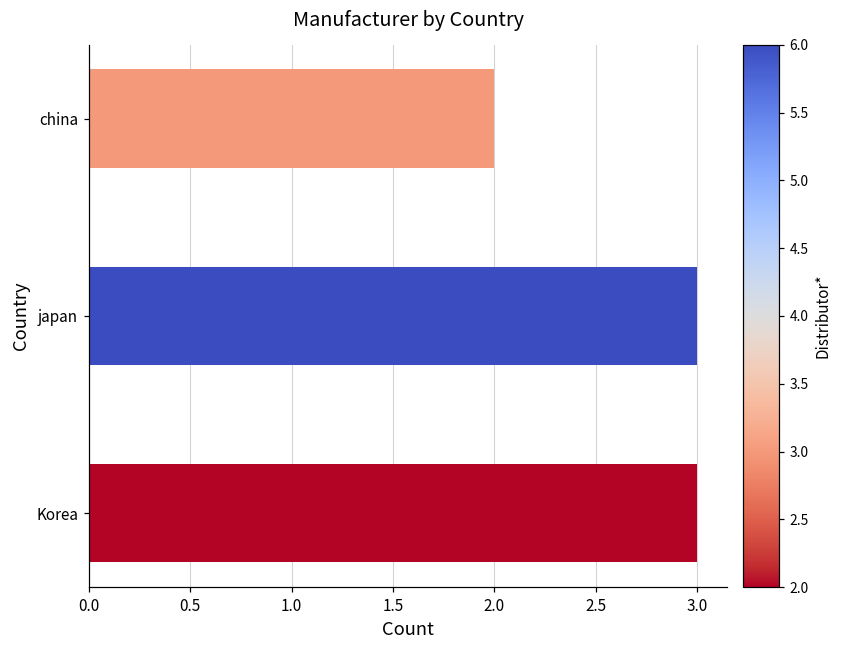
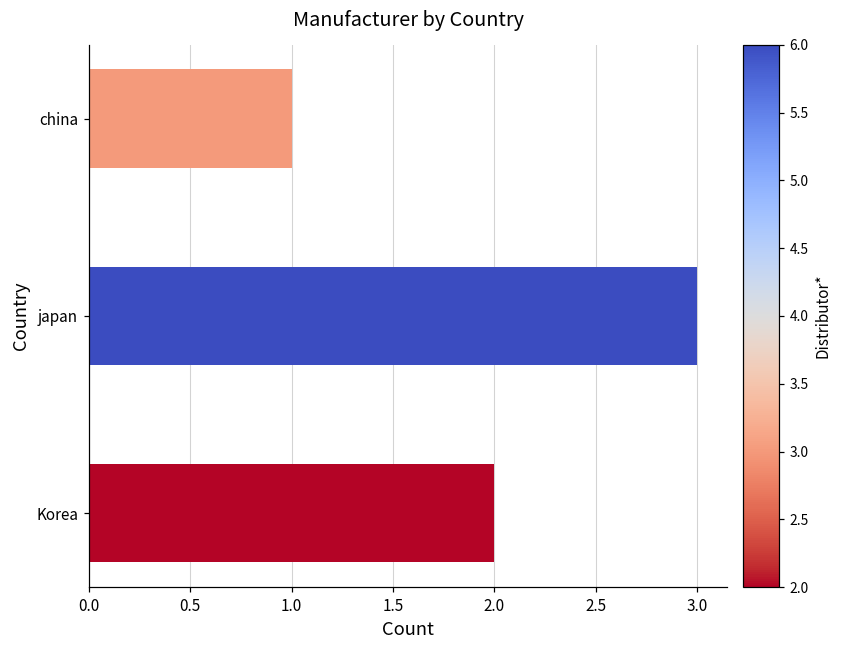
  {
-   "china": 2,
+   "china": 1,
    "japan": 3,
-   "Korea": 3
+   "Korea": 2
  }
